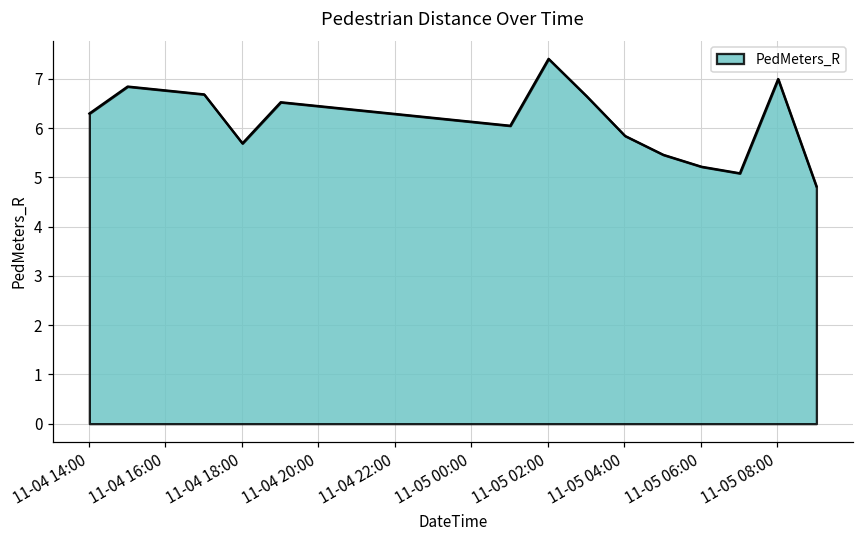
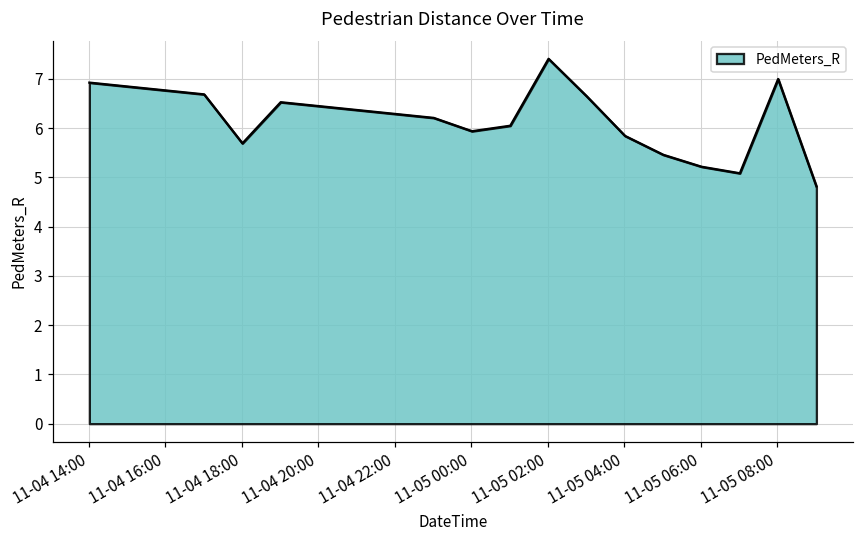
  {
-   "11-04 14:00": 6.3,
+   "11-04 14:00": 6.9,
    "11-04 16:00": 6.8,
    "11-04 18:00": 5.7,
    "11-04 20:00": 6.4,
    "11-04 22:00": 6.3,
-   "11-05 00:00": 6.1,
+   "11-05 00:00": 5.9,
    "11-05 02:00": 7.4,
    "11-05 04:00": 5.8,
    "11-05 06:00": 5.2,
    "11-05 08:00": 7.0
  }
